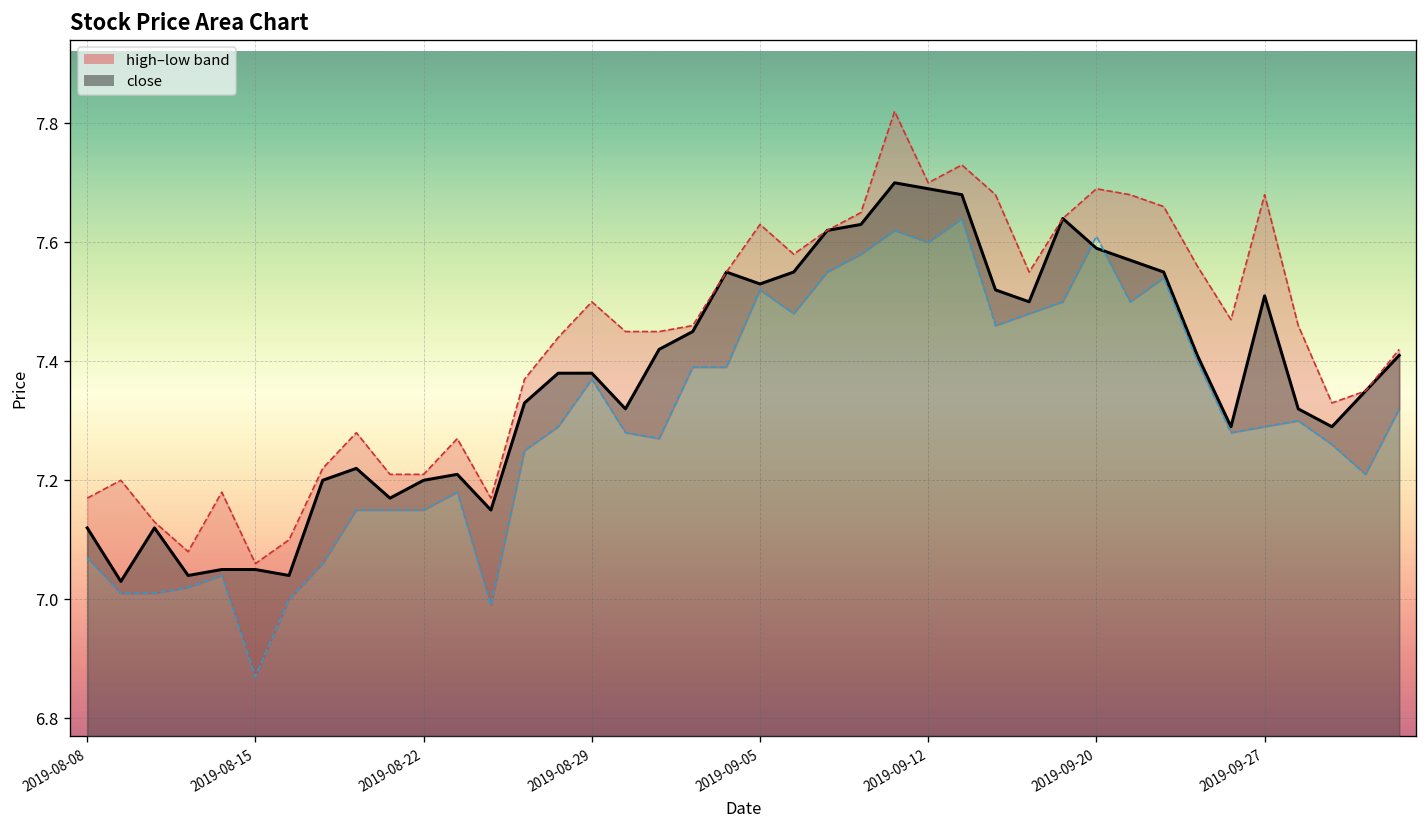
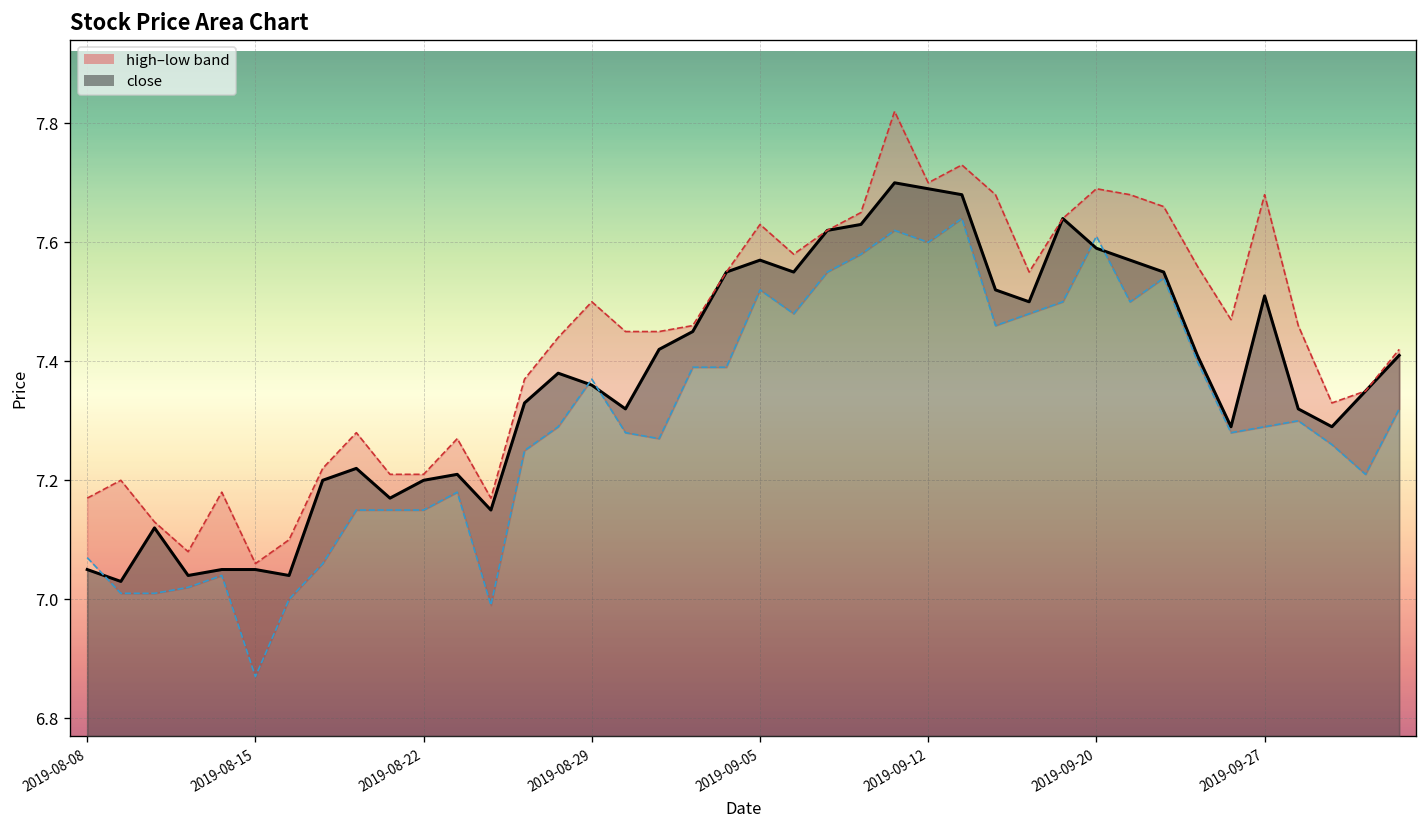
  {
    "close": {
-     "2019-08-08": 7.12,
+     "2019-08-08": 7.05,
      "2019-08-15": 7.05,
      "2019-08-22": 7.20,
-     "2019-08-29": 7.38,
-     "2019-09-05": 7.53,
+     "2019-08-29": 7.36,
+     "2019-09-05": 7.57,
      "2019-09-12": 7.69,
      "2019-09-20": 7.59,
      "2019-09-27": 7.51
    }
  }
